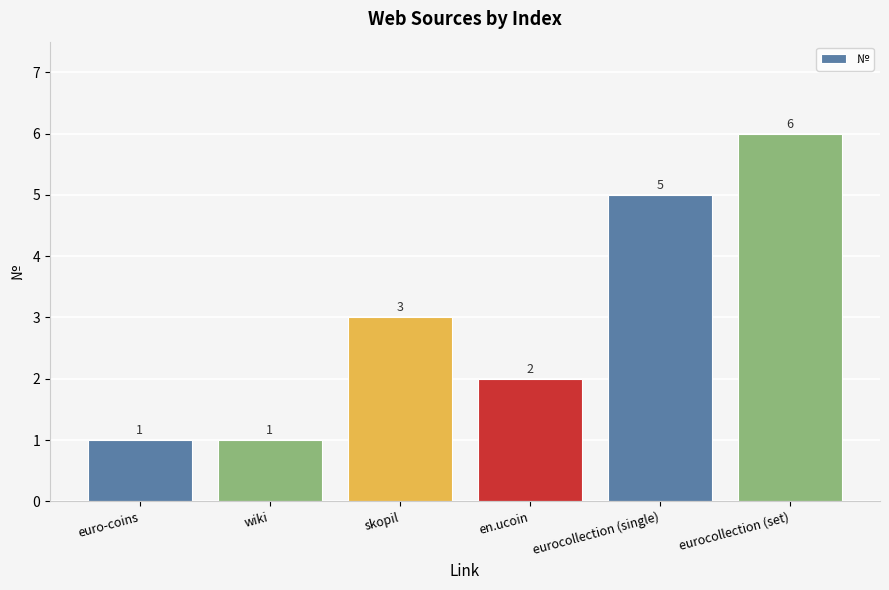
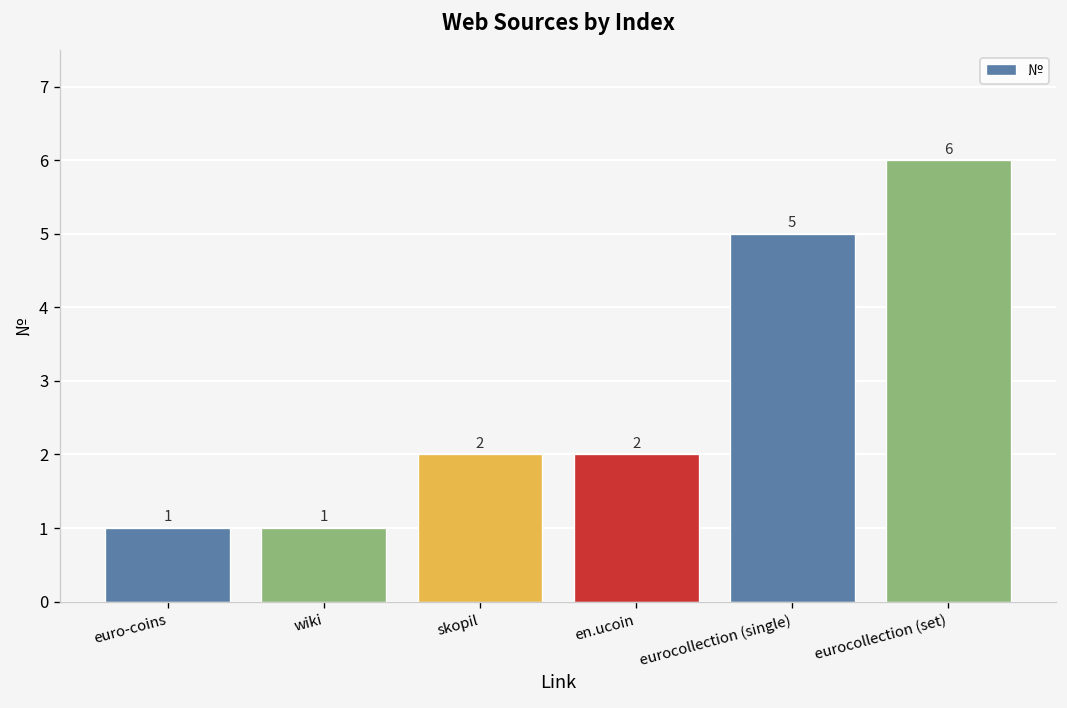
  {
    "euro-coins": 1,
    "wiki": 1,
-   "skopil": 3,
+   "skopil": 2,
    "en.ucoin": 2,
    "eurocollection (single)": 5,
    "eurocollection (set)": 6
  }
